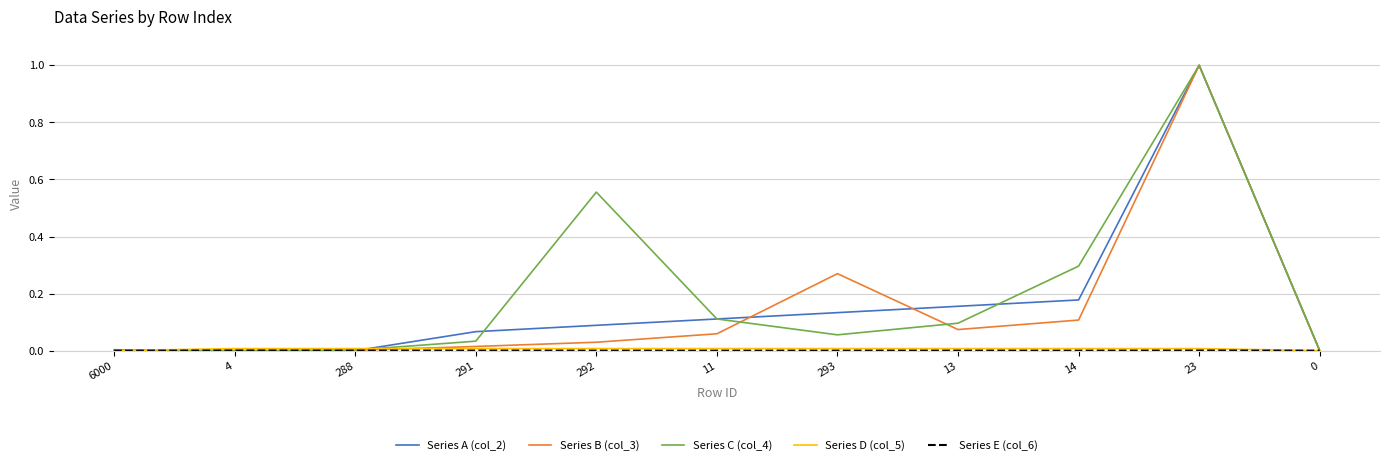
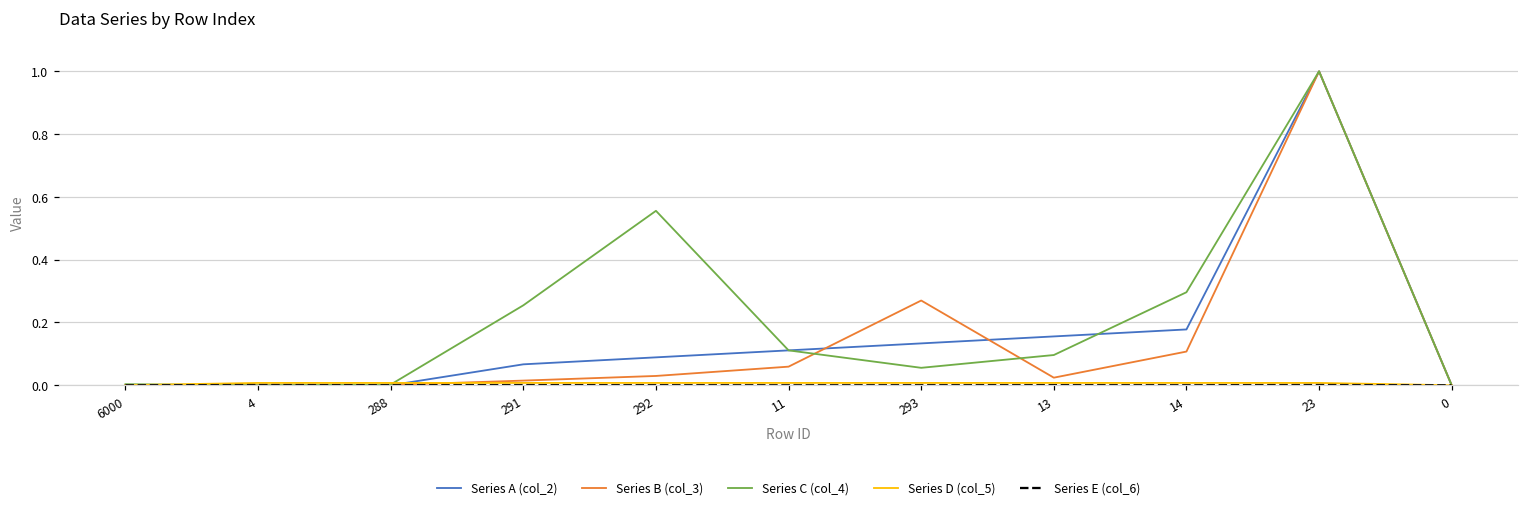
  {
    "Series A (col_2)": {
      "291": 0.07,
      "292": 0.09,
      "293": 0.13,
      "13": 0.16,
      "14": 0.18
    },
    "Series B (col_3)": {
      "292": 0.03,
      "11": 0.06,
      "293": 0.27,
-     "13": 0.07,
+     "13": 0.02,
      "14": 0.11
    },
    "Series C (col_4)": {
-     "291": 0.03,
+     "291": 0.25,
      "292": 0.56,
      "293": 0.06,
      "13": 0.10,
      "14": 0.30
    }
  }
